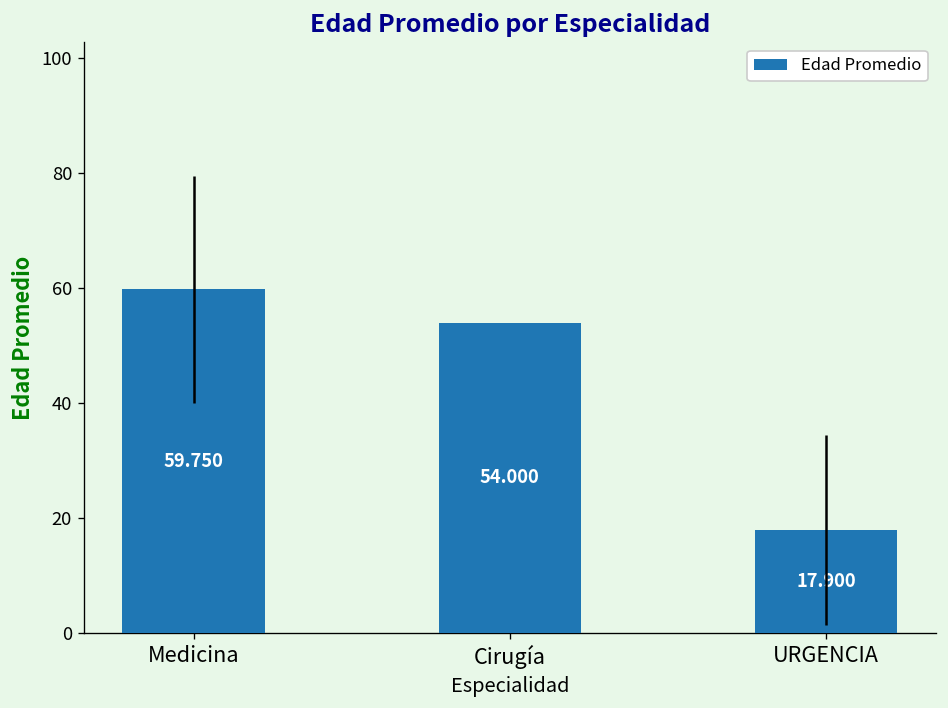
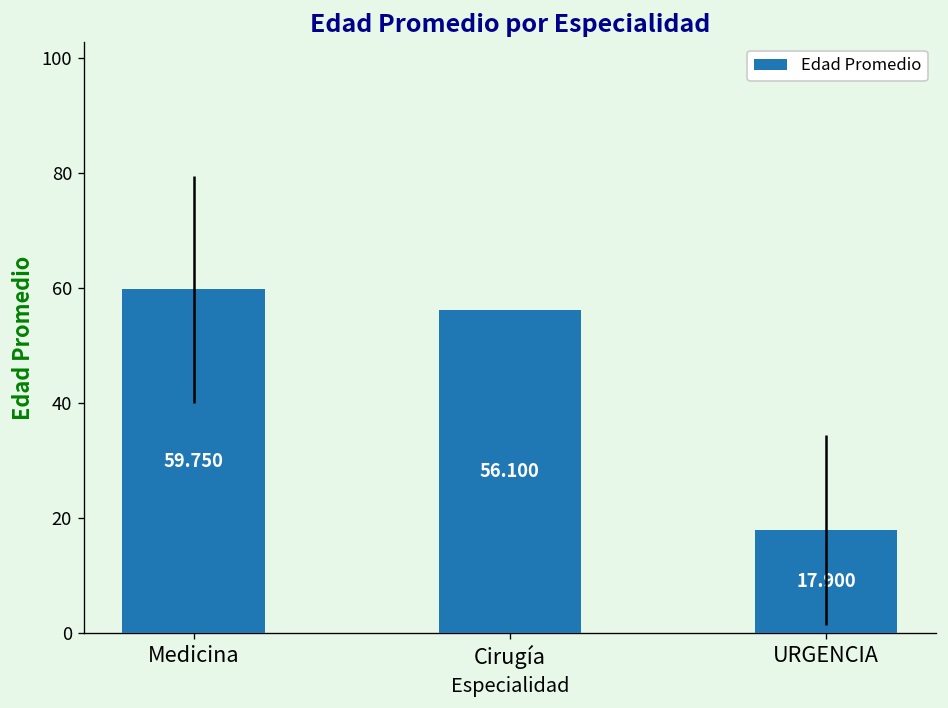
  {
    "Medicina": 59.750,
-   "Cirugía": 54.000,
+   "Cirugía": 56.100,
    "URGENCIA": 17.900
  }
